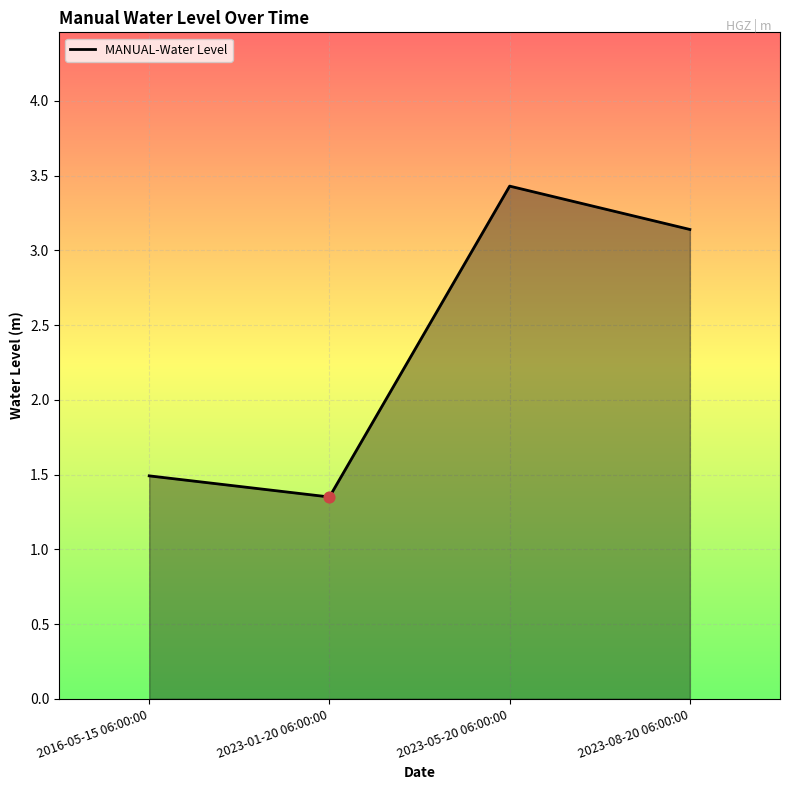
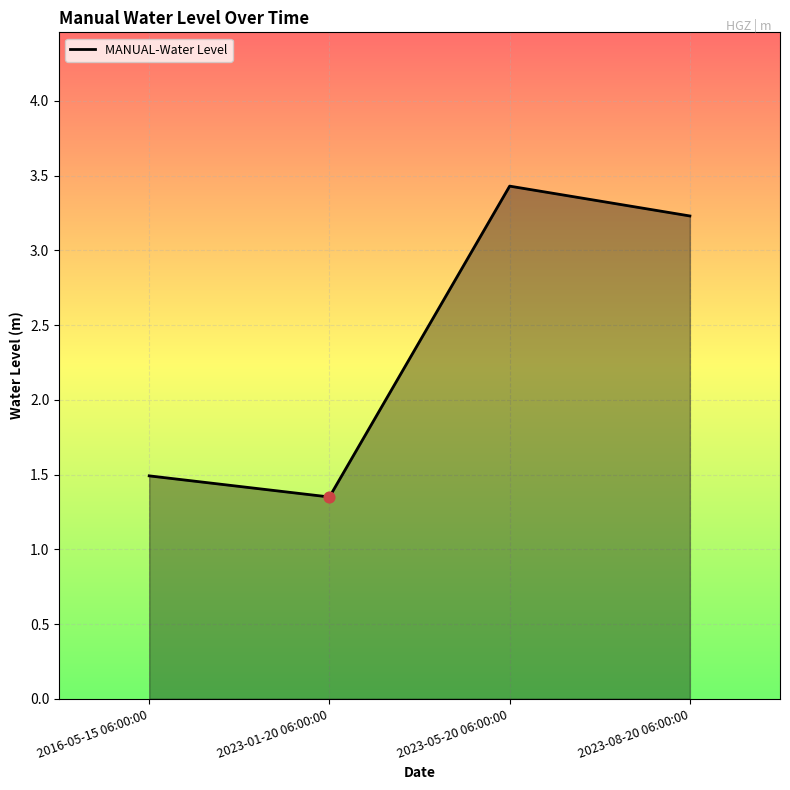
  {
    "MANUAL-Water Level": {
      "2016-05-15 06:00:00": 1.49,
      "2023-05-20 06:00:00": 3.43,
-     "2023-08-20 06:00:00": 3.14
+     "2023-08-20 06:00:00": 3.23
    }
  }
